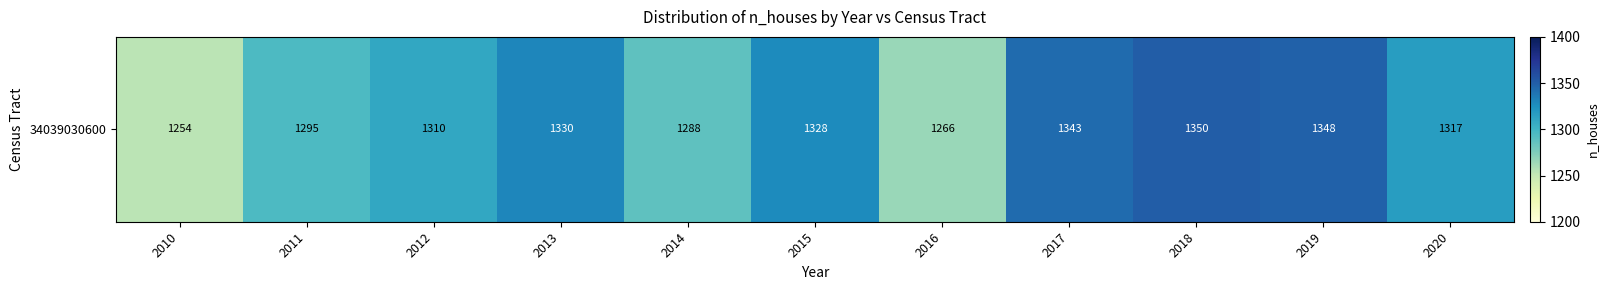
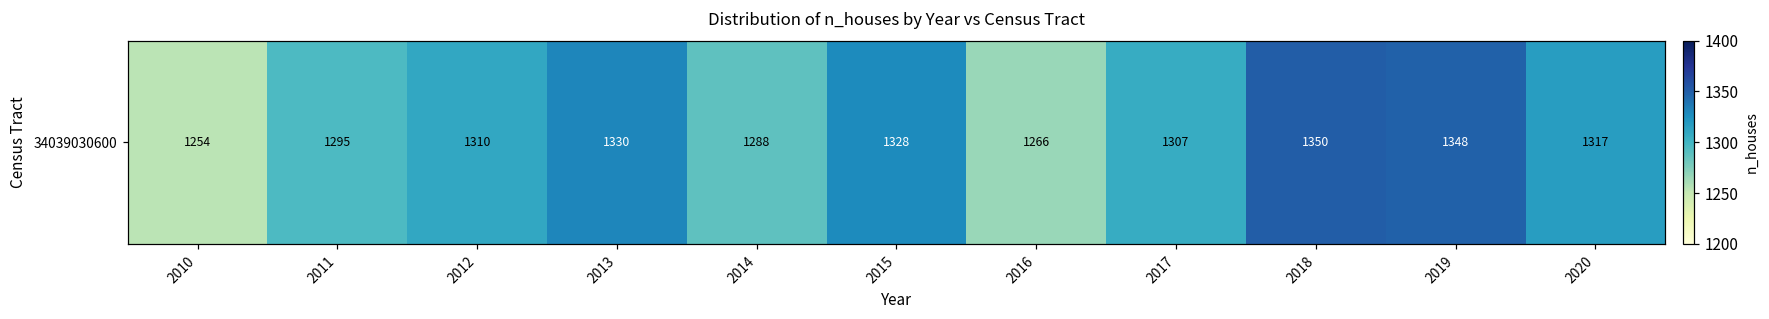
  {
    "34039030600": {
      "2010": 1254,
      "2011": 1295,
      "2012": 1310,
      "2013": 1330,
      "2014": 1288,
      "2015": 1328,
      "2016": 1266,
-     "2017": 1343,
+     "2017": 1307,
      "2018": 1350,
      "2019": 1348,
      "2020": 1317
    }
  }
